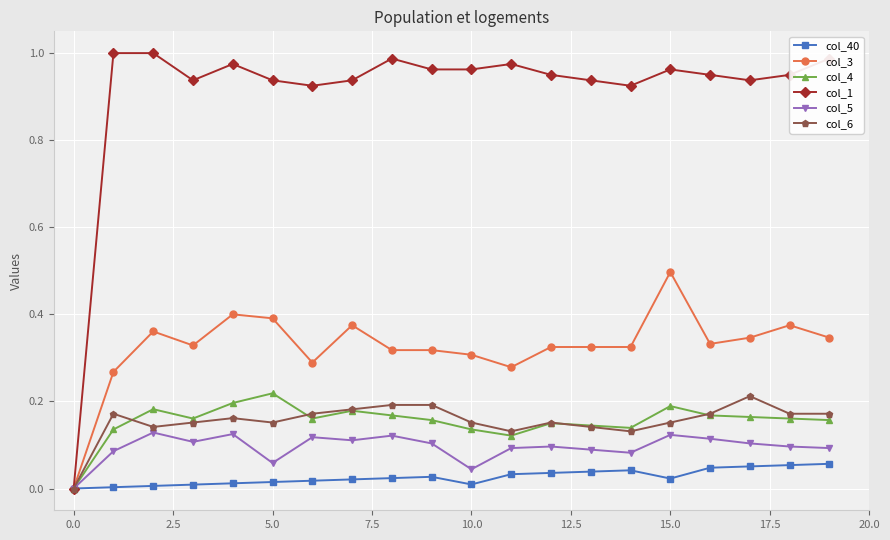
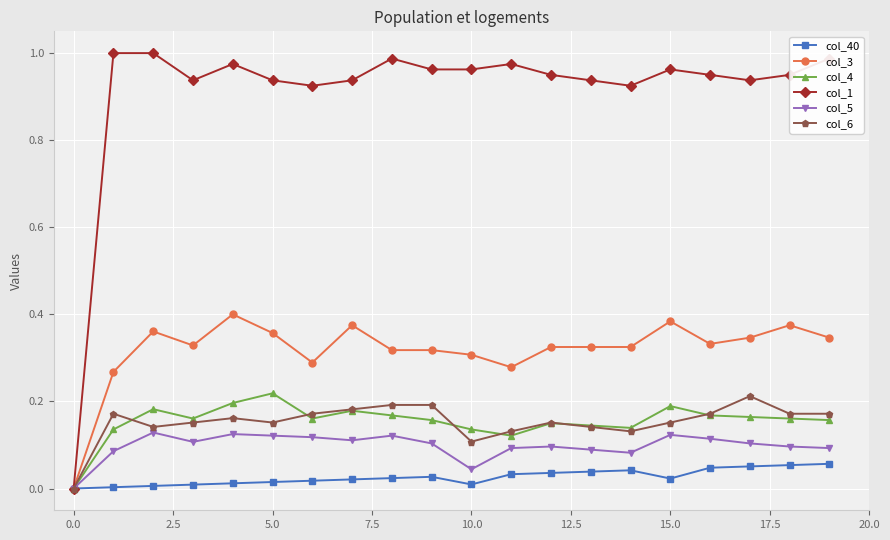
  {
    "col_40": {
      "5.0": 0.01,
      "10.0": 0.01,
      "15.0": 0.02
    },
    "col_3": {
-     "5.0": 0.39,
+     "5.0": 0.36,
      "10.0": 0.31,
-     "15.0": 0.50
+     "15.0": 0.38
    },
    "col_4": {
      "5.0": 0.22,
      "10.0": 0.14,
      "15.0": 0.19
    },
    "col_1": {
      "5.0": 0.94,
      "10.0": 0.96,
      "15.0": 0.96
    },
    "col_5": {
-     "5.0": 0.06,
+     "5.0": 0.12,
      "10.0": 0.04,
      "15.0": 0.12
    },
    "col_6": {
      "5.0": 0.15,
-     "10.0": 0.15,
+     "10.0": 0.11,
      "15.0": 0.15
    }
  }
